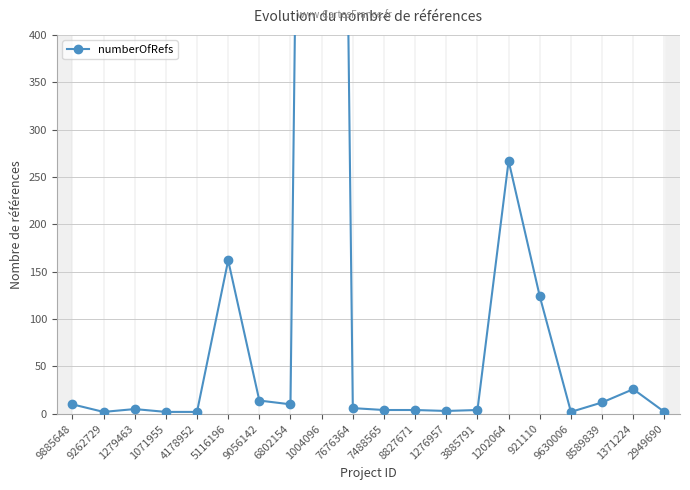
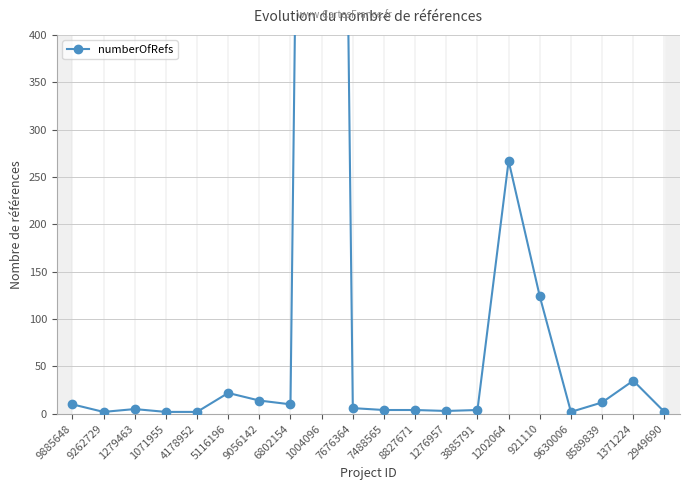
  {
    "numberOfRefs": {
      "9885648": 10,
      "9262729": 0,
      "1279463": 10,
      "1071955": 0,
      "4178952": 0,
-     "5116196": 160,
+     "5116196": 20,
      "9056142": 10,
      "6802154": 10,
      "7676364": 10,
      "7488565": 0,
      "8827671": 0,
      "1276957": 0,
      "3885791": 0,
      "1202064": 270,
      "921110": 120,
      "9630006": 0,
      "8589839": 10,
-     "1371224": 30,
+     "1371224": 40,
      "2949690": 0
    }
  }
